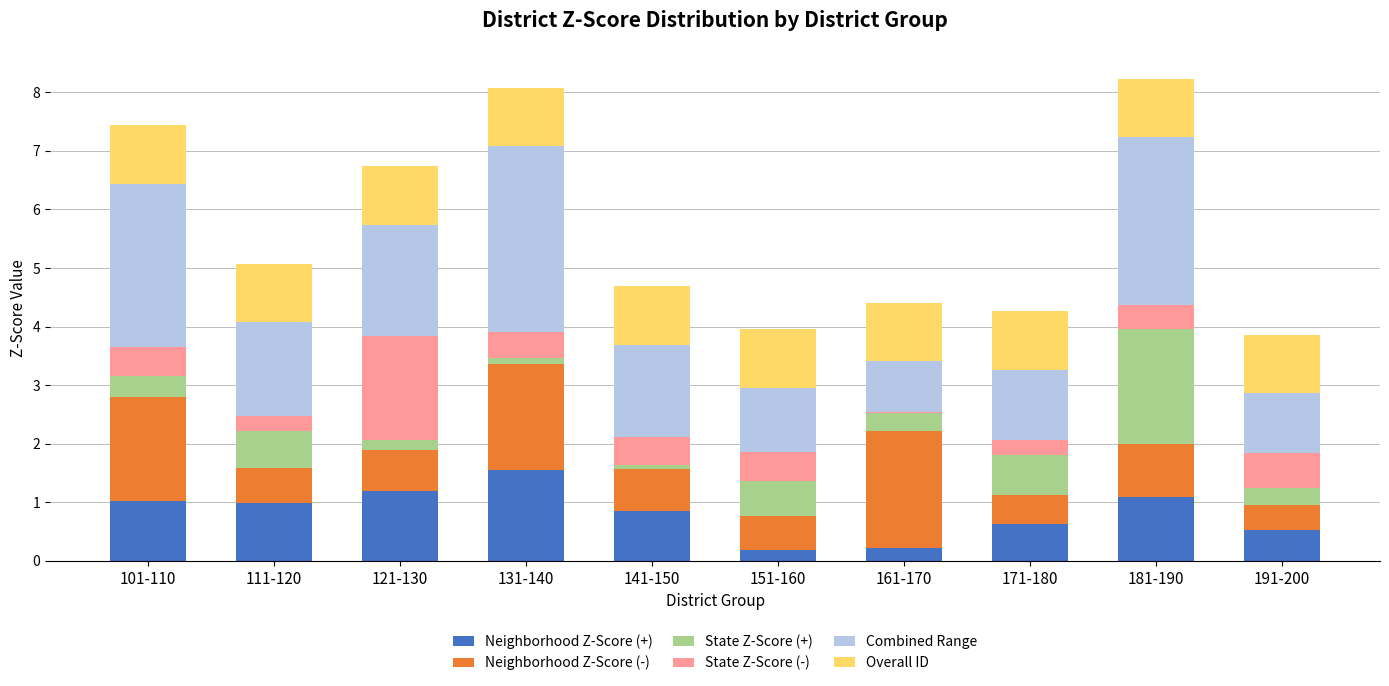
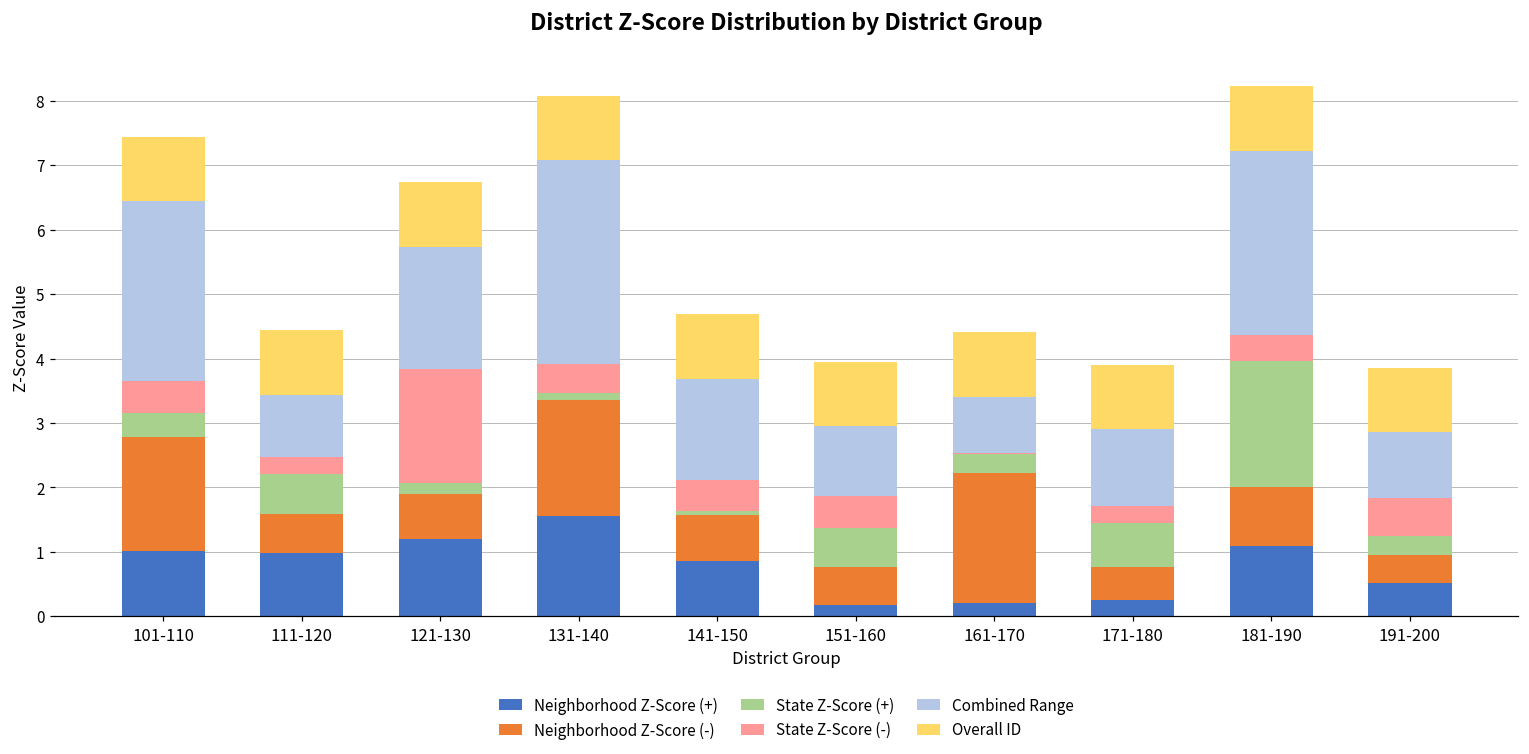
  {
    "Neighborhood Z-Score (+)": {
      "101-110": 1.0,
      "111-120": 1.0,
      "121-130": 1.2,
      "131-140": 1.6,
      "141-150": 0.9,
      "151-160": 0.2,
      "161-170": 0.2,
-     "171-180": 0.6,
+     "171-180": 0.3,
      "181-190": 1.1,
      "191-200": 0.5
    },
    "Neighborhood Z-Score (-)": {
      "101-110": 1.8,
      "111-120": 0.6,
      "121-130": 0.7,
      "131-140": 1.8,
      "141-150": 0.7,
      "151-160": 0.6,
      "161-170": 2.0,
      "171-180": 0.5,
      "181-190": 0.9,
      "191-200": 0.4
    },
    "State Z-Score (+)": {
      "101-110": 0.4,
      "111-120": 0.6,
      "121-130": 0.2,
      "131-140": 0.1,
      "141-150": 0.1,
      "151-160": 0.6,
      "161-170": 0.3,
      "171-180": 0.7,
      "181-190": 2.0,
      "191-200": 0.3
    },
    "State Z-Score (-)": {
      "101-110": 0.5,
      "111-120": 0.3,
      "121-130": 1.8,
      "131-140": 0.5,
      "141-150": 0.5,
      "151-160": 0.5,
      "171-180": 0.3,
      "181-190": 0.4,
      "191-200": 0.6
    },
    "Combined Range": {
      "101-110": 2.8,
-     "111-120": 1.6,
+     "111-120": 1.0,
      "121-130": 1.9,
      "131-140": 3.2,
      "141-150": 1.6,
      "151-160": 1.1,
      "161-170": 0.9,
      "171-180": 1.2,
      "181-190": 2.9,
      "191-200": 1.0
    },
    "Overall ID": {
      "101-110": 1.0,
      "111-120": 1.0,
      "121-130": 1.0,
      "131-140": 1.0,
      "141-150": 1.0,
      "151-160": 1.0,
      "161-170": 1.0,
      "171-180": 1.0,
      "181-190": 1.0,
      "191-200": 1.0
    }
  }
